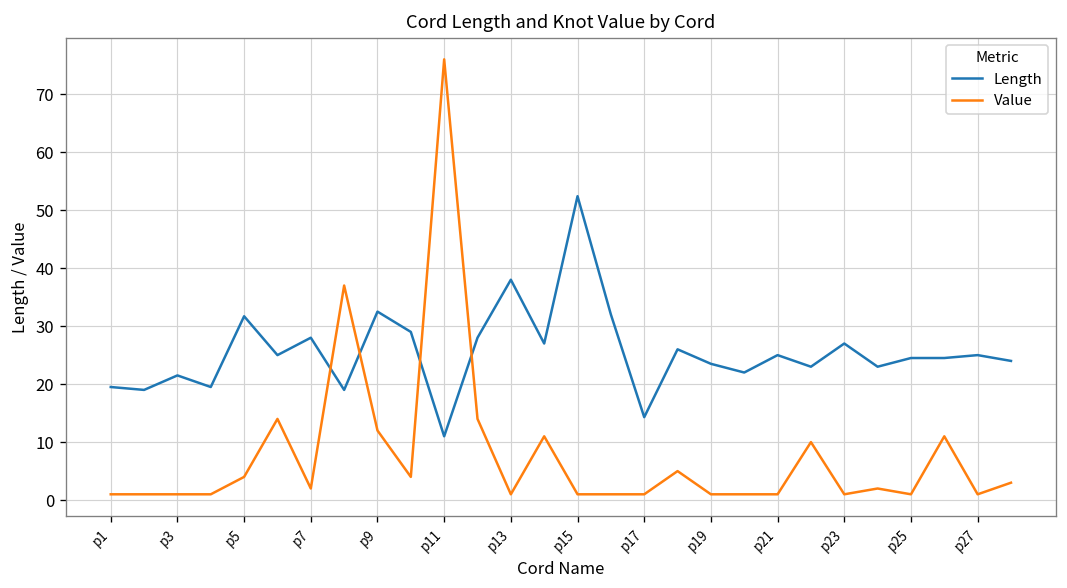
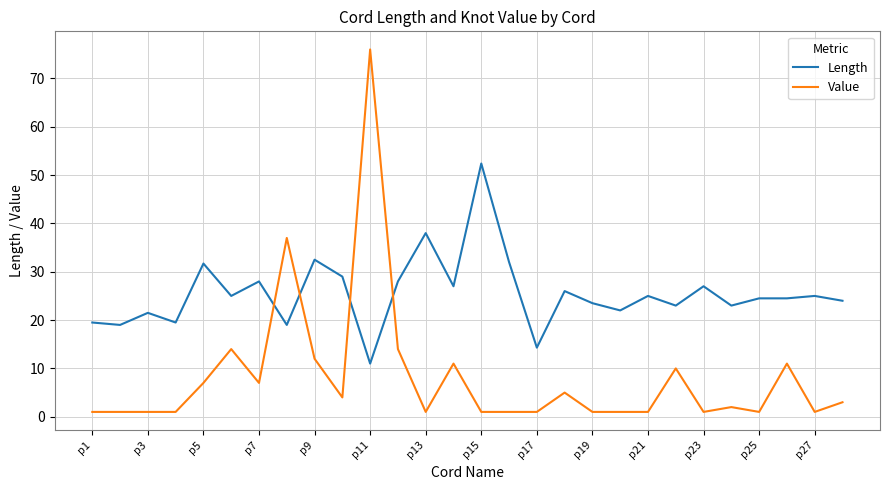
  {
    "Length": {
      "p1": 20,
      "p3": 22,
      "p5": 32,
      "p7": 28,
      "p9": 33,
      "p11": 11,
      "p13": 38,
      "p15": 52,
      "p17": 14,
      "p19": 24,
      "p21": 25,
      "p23": 27,
      "p25": 25,
      "p27": 25
    },
    "Value": {
      "p1": 1,
      "p3": 1,
-     "p5": 4,
-     "p7": 2,
+     "p5": 7,
+     "p7": 7,
      "p9": 12,
      "p11": 76,
      "p13": 1,
      "p15": 1,
      "p17": 1,
      "p19": 1,
      "p21": 1,
      "p23": 1,
      "p25": 1,
      "p27": 1
    }
  }
